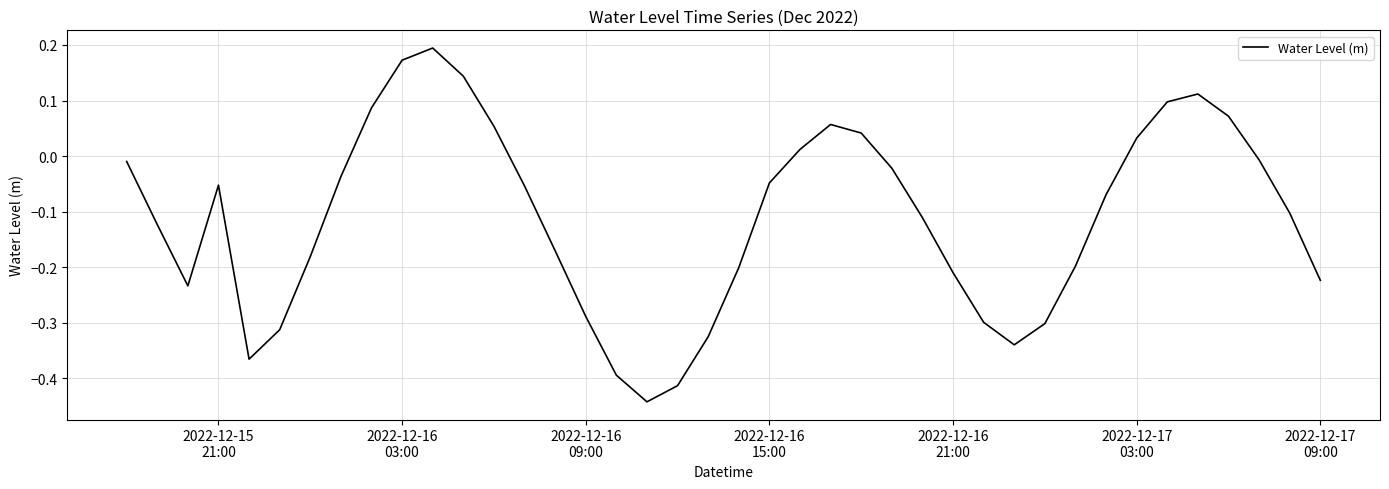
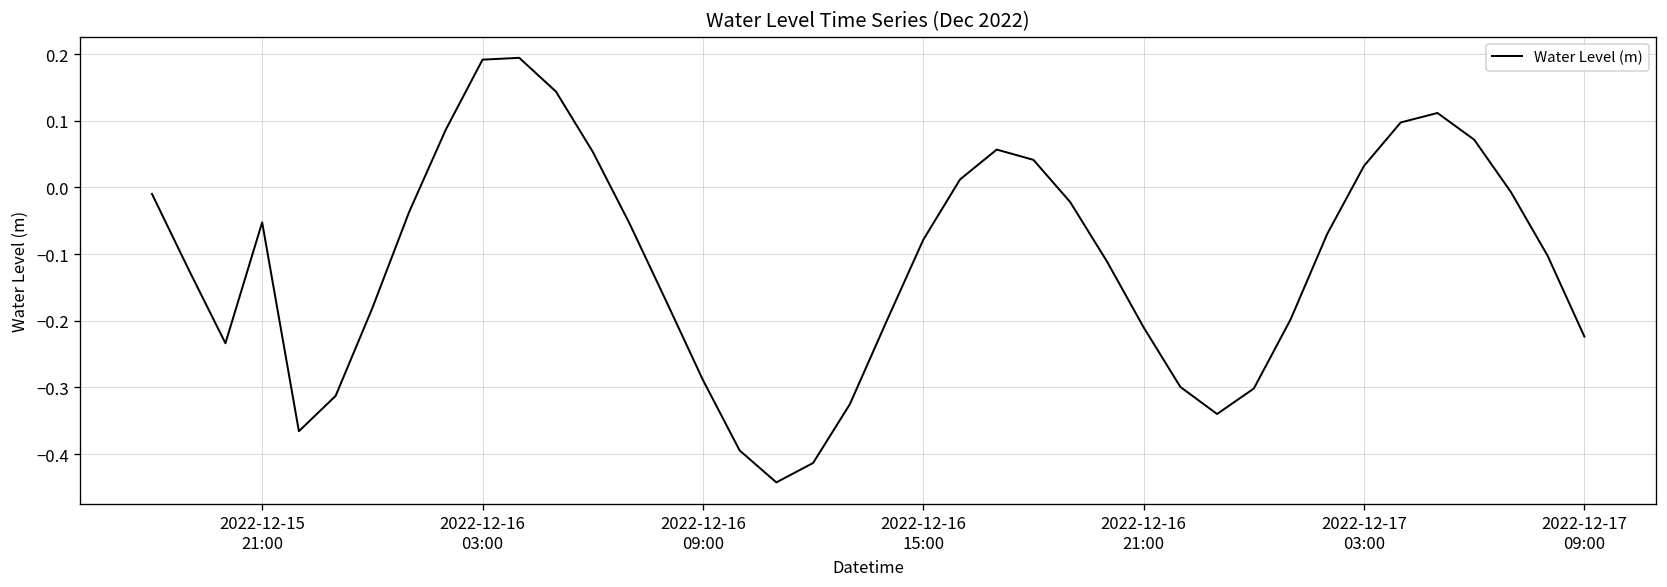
  {
    "2022-12-15 21:00": -0.05,
-   "2022-12-16 03:00": 0.17,
+   "2022-12-16 03:00": 0.19,
    "2022-12-16 09:00": -0.29,
-   "2022-12-16 15:00": -0.05,
+   "2022-12-16 15:00": -0.08,
    "2022-12-16 21:00": -0.21,
    "2022-12-17 03:00": 0.03,
    "2022-12-17 09:00": -0.22
  }
